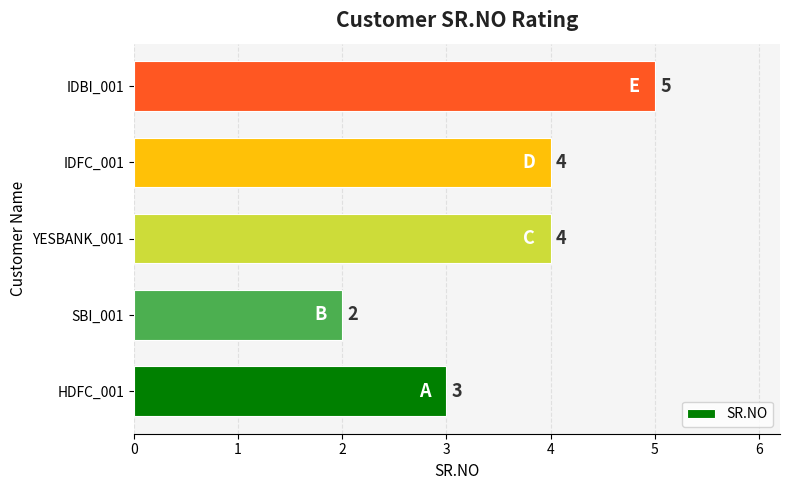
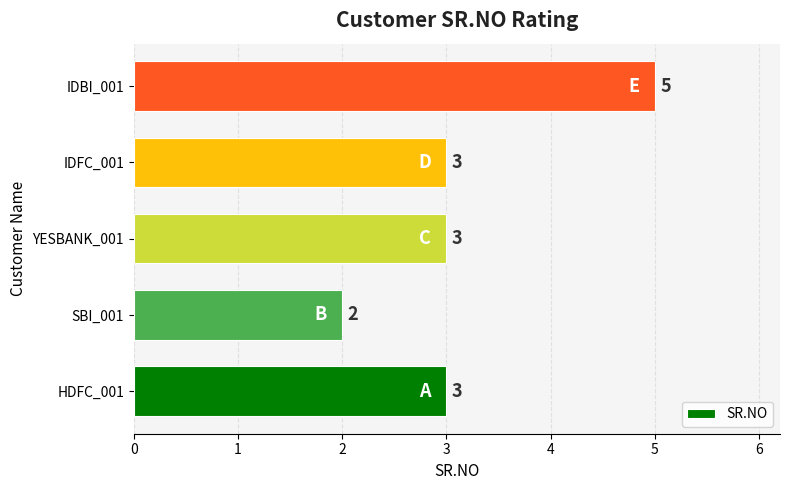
  {
    "IDBI_001": 5,
-   "IDFC_001": 4,
-   "YESBANK_001": 4,
+   "IDFC_001": 3,
+   "YESBANK_001": 3,
    "SBI_001": 2,
    "HDFC_001": 3
  }
